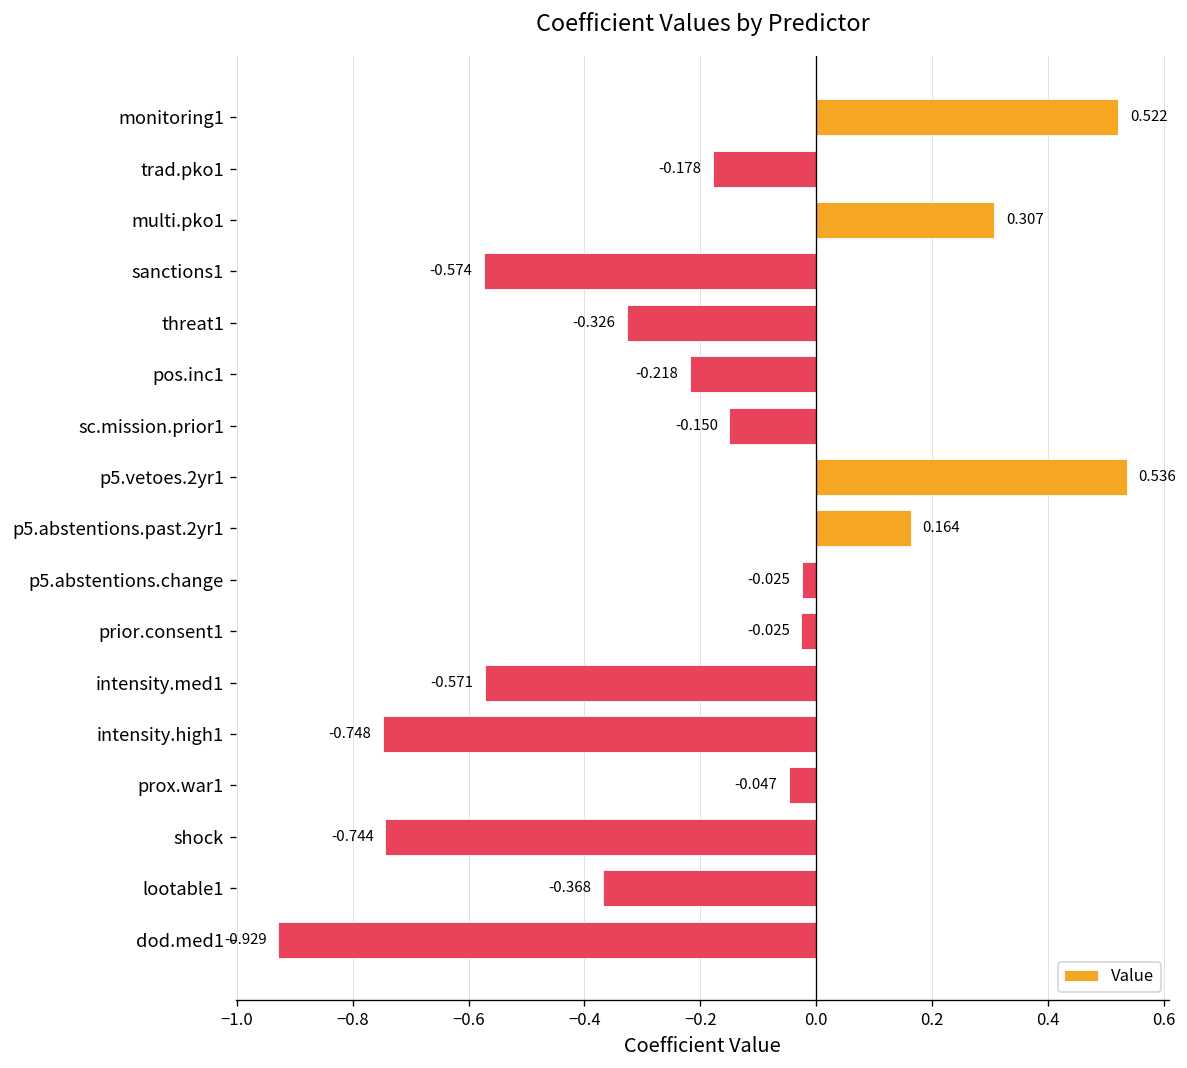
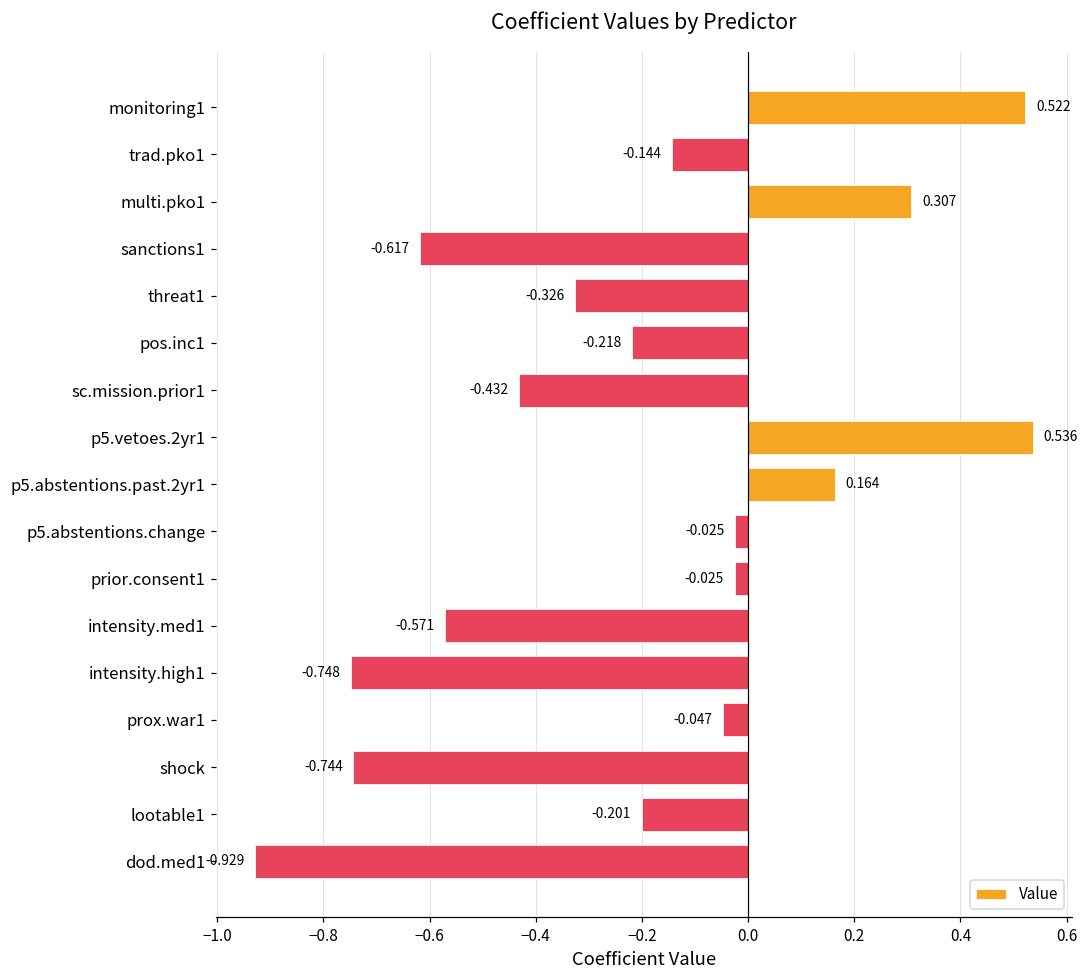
  {
    "monitoring1": 0.522,
-   "trad.pko1": -0.178,
+   "trad.pko1": -0.144,
    "multi.pko1": 0.307,
-   "sanctions1": -0.574,
+   "sanctions1": -0.617,
    "threat1": -0.326,
    "pos.inc1": -0.218,
-   "sc.mission.prior1": -0.150,
+   "sc.mission.prior1": -0.432,
    "p5.vetoes.2yr1": 0.536,
    "p5.abstentions.past.2yr1": 0.164,
    "p5.abstentions.change": -0.025,
    "prior.consent1": -0.025,
    "intensity.med1": -0.571,
    "intensity.high1": -0.748,
    "prox.war1": -0.047,
    "shock": -0.744,
-   "lootable1": -0.368,
+   "lootable1": -0.201,
    "dod.med1": -0.929
  }
